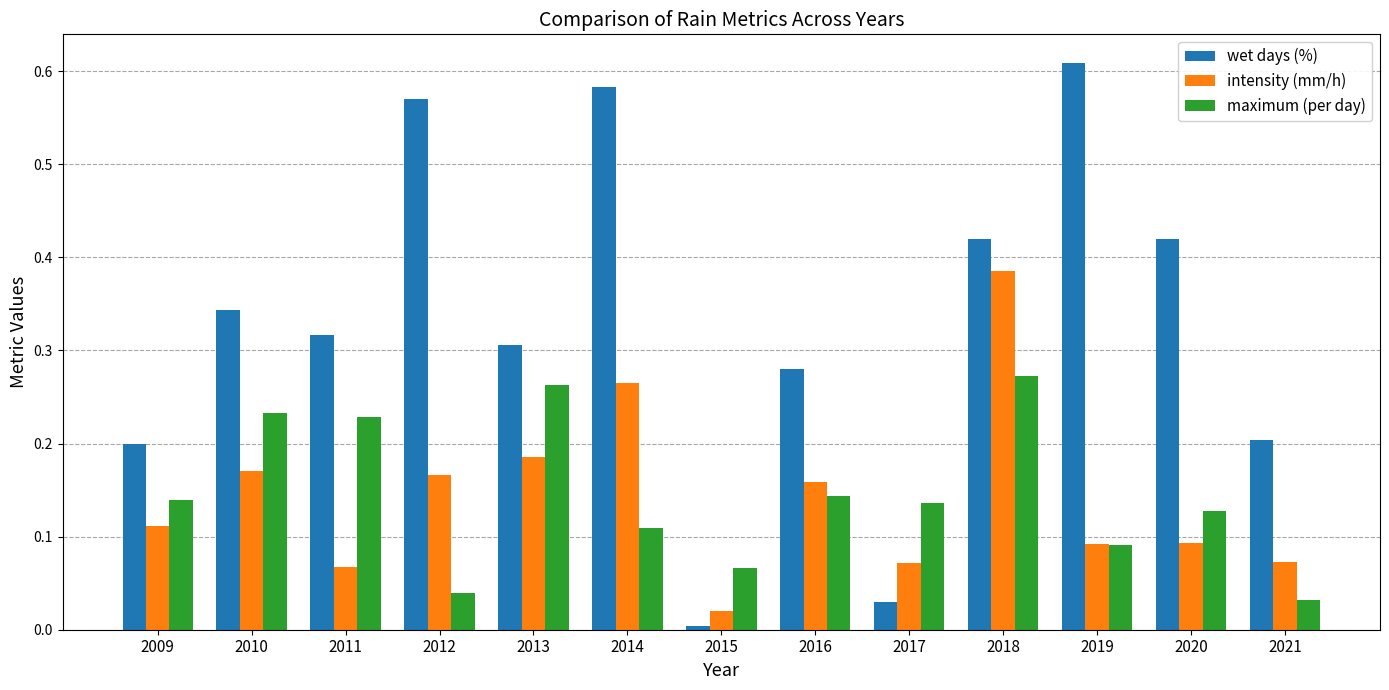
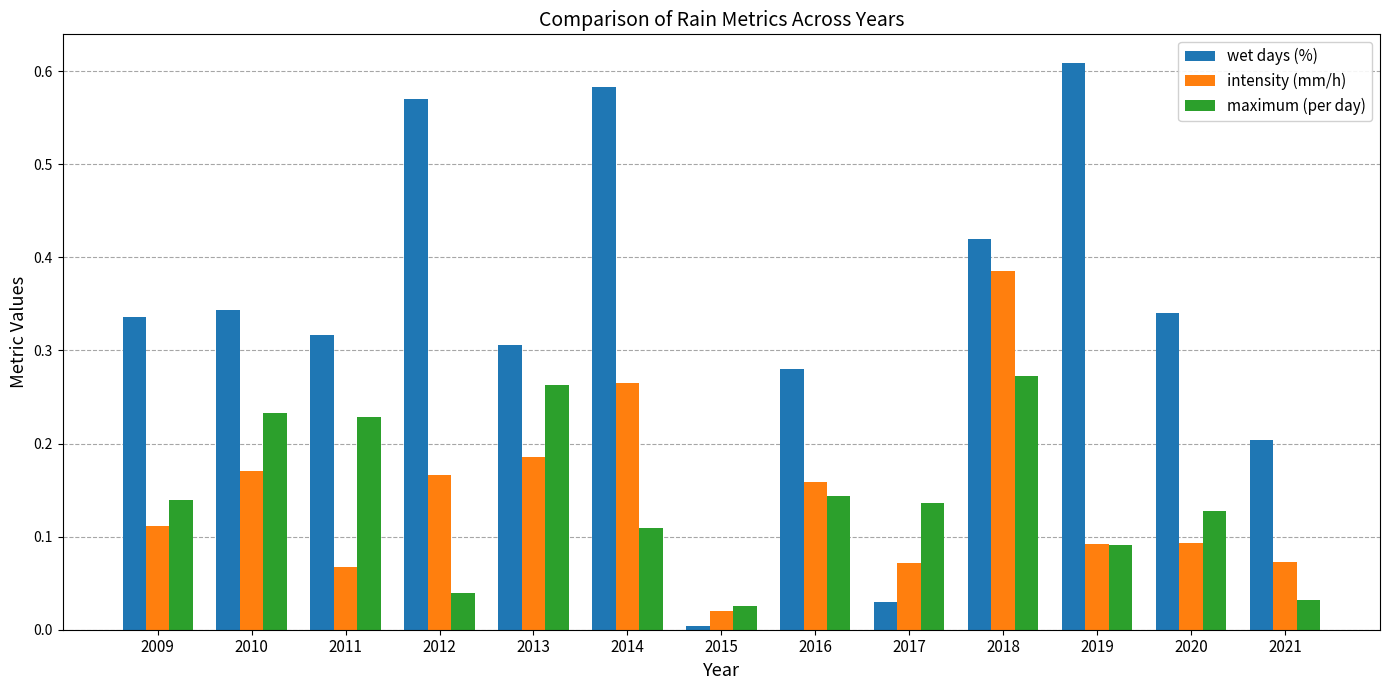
  {
    "wet days (%)": {
-     "2009": 0.20,
+     "2009": 0.34,
      "2010": 0.34,
      "2011": 0.32,
      "2012": 0.57,
      "2013": 0.31,
      "2014": 0.58,
      "2015": 0.00,
      "2016": 0.28,
      "2017": 0.03,
      "2018": 0.42,
      "2019": 0.61,
-     "2020": 0.42,
+     "2020": 0.34,
      "2021": 0.20
    },
    "intensity (mm/h)": {
      "2009": 0.11,
      "2010": 0.17,
      "2011": 0.07,
      "2012": 0.17,
      "2013": 0.19,
      "2014": 0.27,
      "2015": 0.02,
      "2016": 0.16,
      "2017": 0.07,
      "2018": 0.39,
      "2019": 0.09,
      "2020": 0.09,
      "2021": 0.07
    },
    "maximum (per day)": {
      "2009": 0.14,
      "2010": 0.23,
      "2011": 0.23,
      "2012": 0.04,
      "2013": 0.26,
      "2014": 0.11,
-     "2015": 0.07,
+     "2015": 0.03,
      "2016": 0.14,
      "2017": 0.14,
      "2018": 0.27,
      "2019": 0.09,
      "2020": 0.13,
      "2021": 0.03
    }
  }
